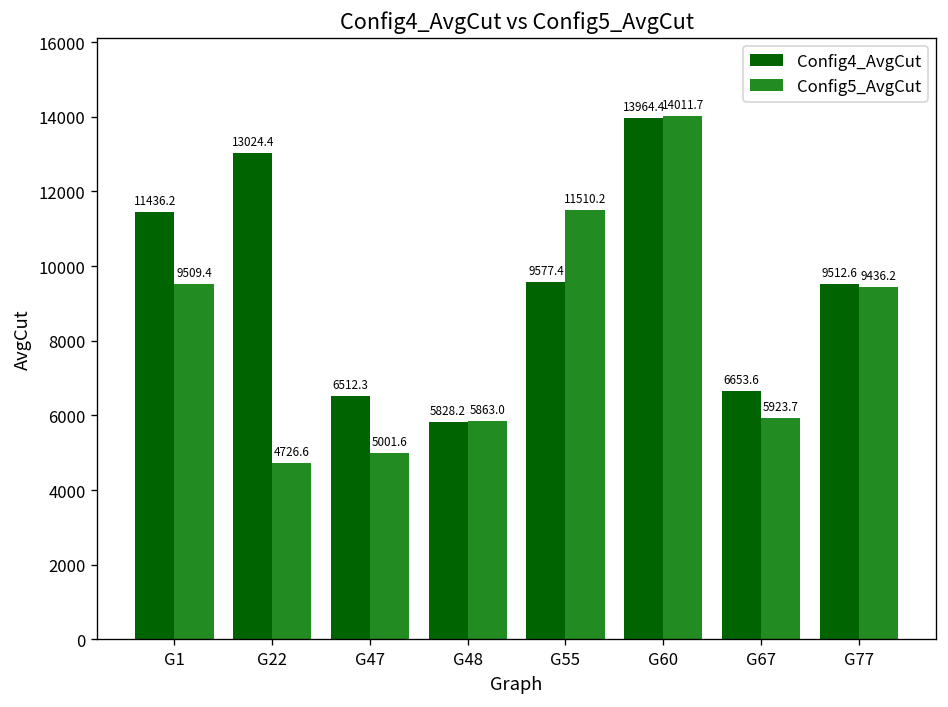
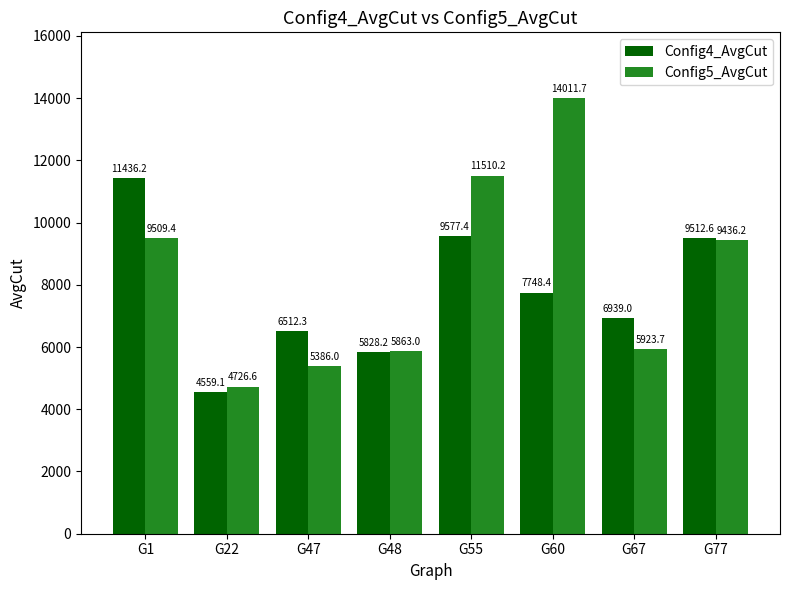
  {
    "Config4_AvgCut": {
      "G1": 11436.2,
-     "G22": 13024.4,
+     "G22": 4559.1,
      "G47": 6512.3,
      "G48": 5828.2,
      "G55": 9577.4,
-     "G60": 13964.4,
-     "G67": 6653.6,
+     "G60": 7748.4,
+     "G67": 6939.0,
      "G77": 9512.6
    },
    "Config5_AvgCut": {
      "G1": 9509.4,
      "G22": 4726.6,
-     "G47": 5001.6,
+     "G47": 5386.0,
      "G48": 5863.0,
      "G55": 11510.2,
      "G60": 14011.7,
      "G67": 5923.7,
      "G77": 9436.2
    }
  }
